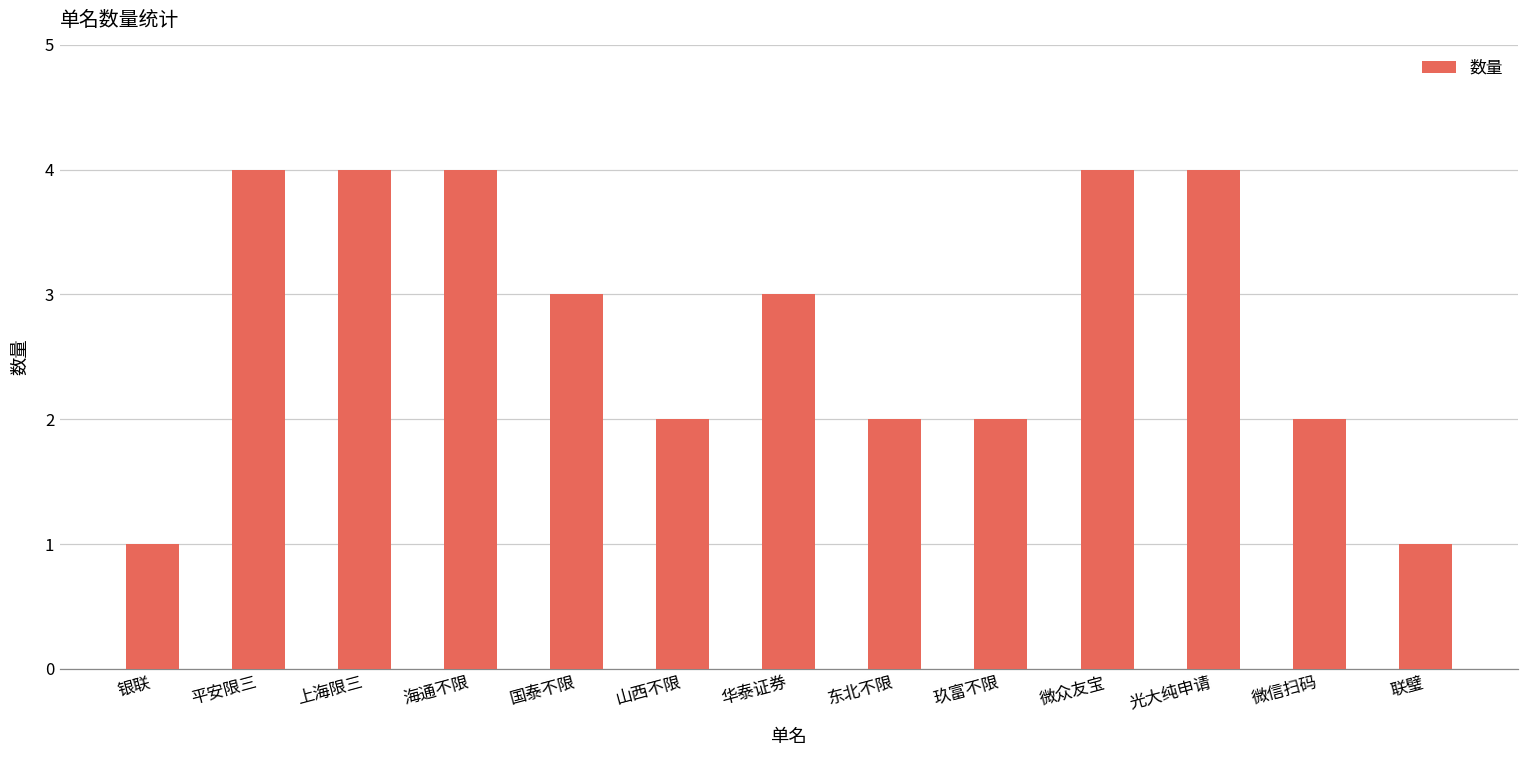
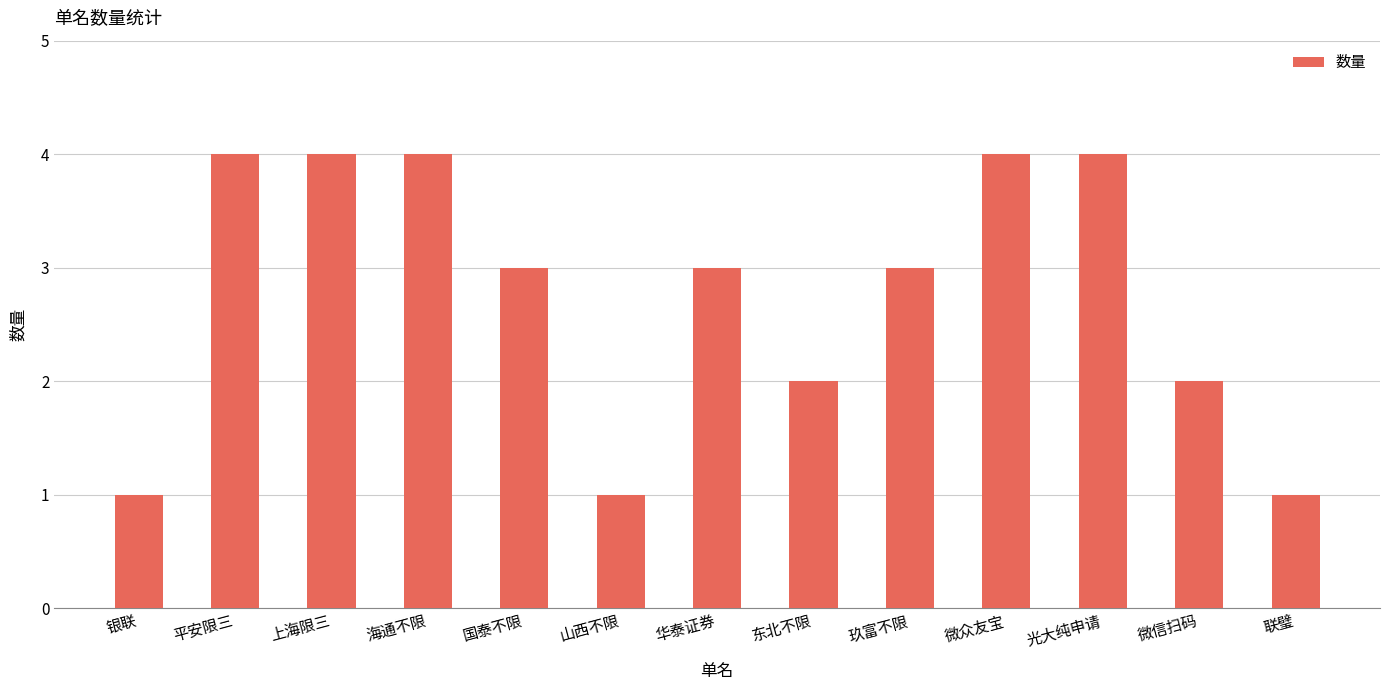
  {
    "银联": 1,
    "平安限三": 4,
    "上海限三": 4,
    "海通不限": 4,
    "国泰不限": 3,
-   "山西不限": 2,
+   "山西不限": 1,
    "华泰证券": 3,
    "东北不限": 2,
-   "玖富不限": 2,
+   "玖富不限": 3,
    "微众友宝": 4,
    "光大纯申请": 4,
    "微信扫码": 2,
    "联璧": 1
  }
